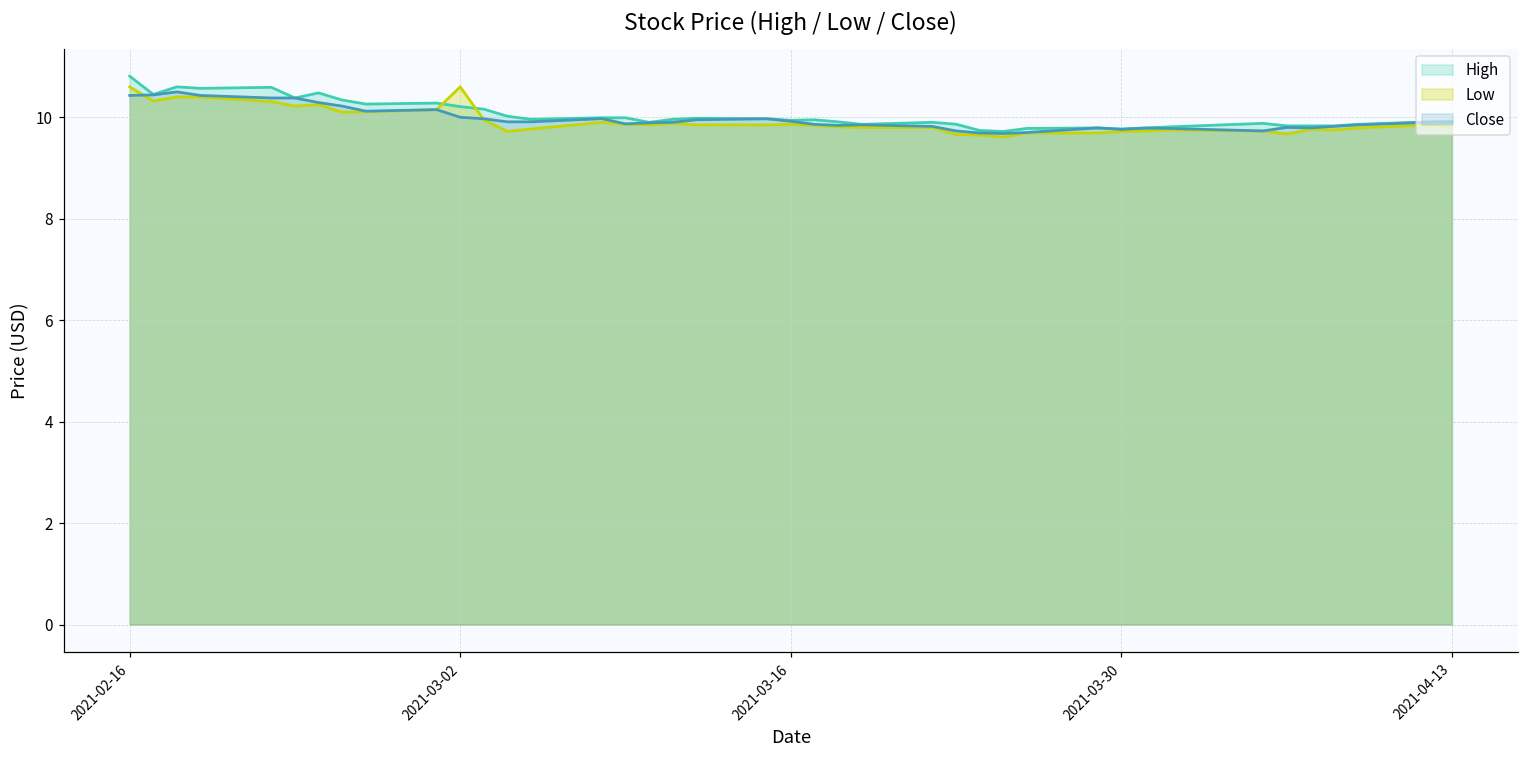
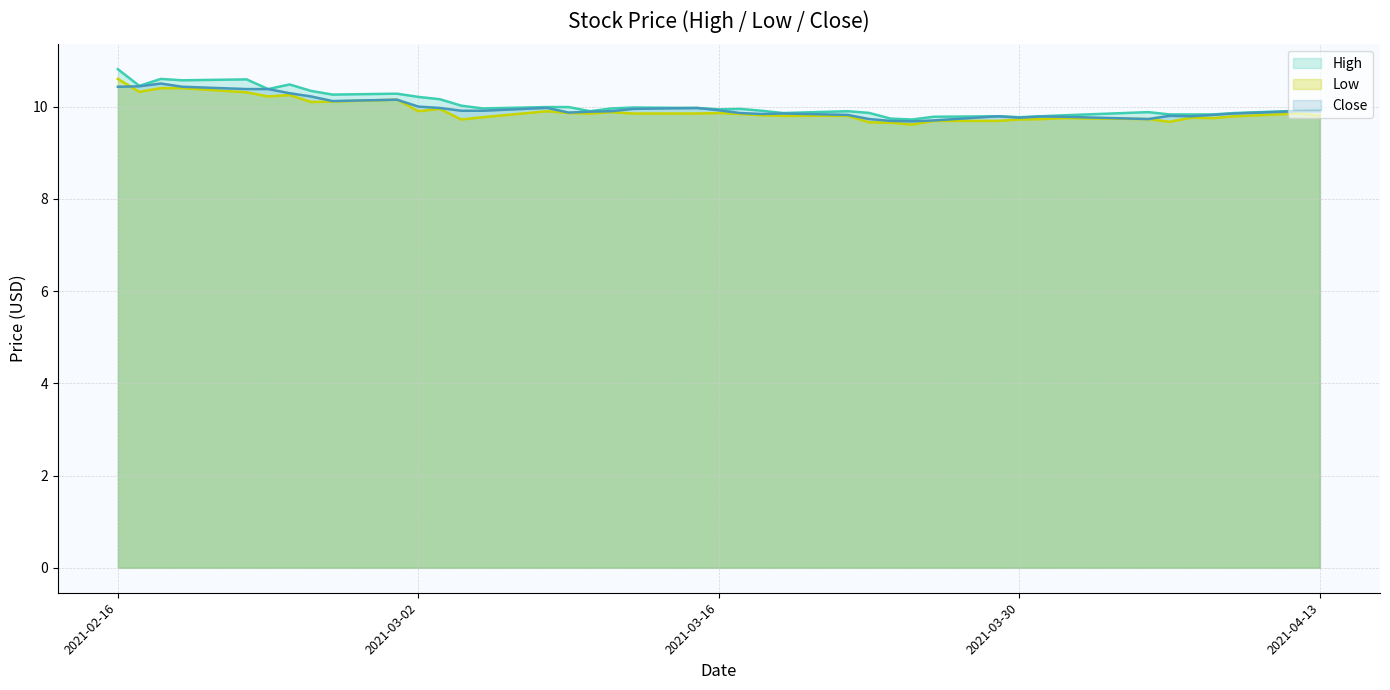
  {
    "Low": {
      "2021-02-16": 10.6,
-     "2021-03-02": 10.6,
+     "2021-03-02": 9.9,
      "2021-03-16": 9.9
    }
  }
